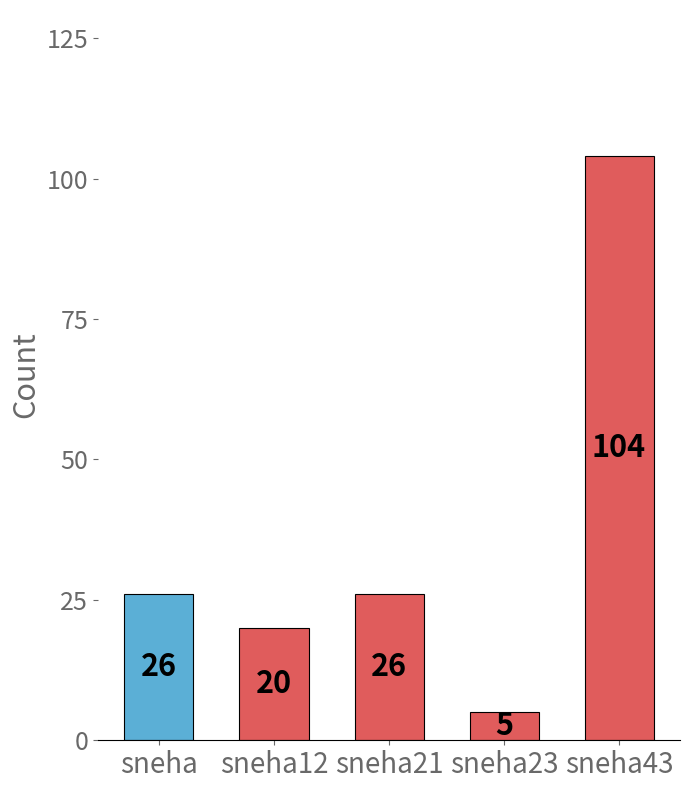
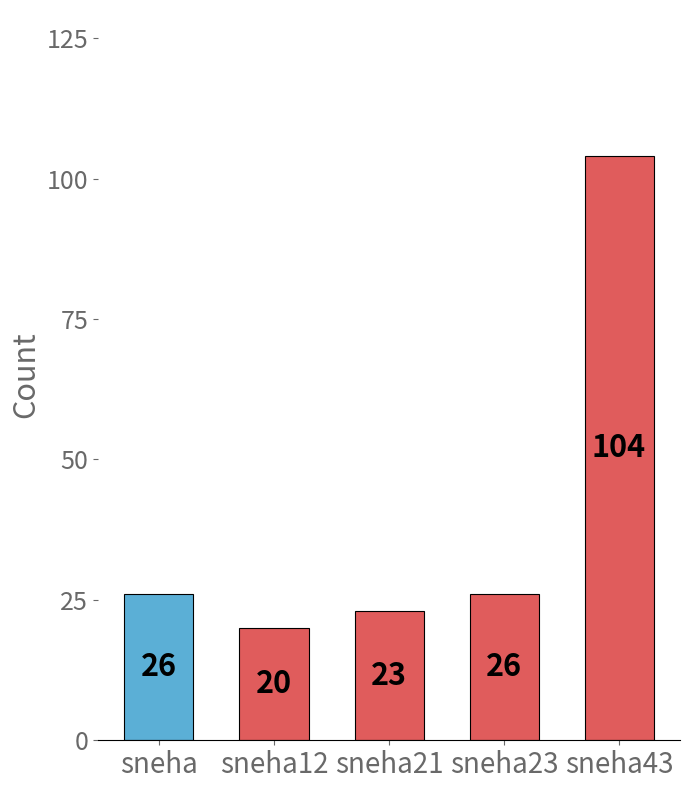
  {
    "sneha": 26,
    "sneha12": 20,
-   "sneha21": 26,
-   "sneha23": 5,
+   "sneha21": 23,
+   "sneha23": 26,
    "sneha43": 104
  }
